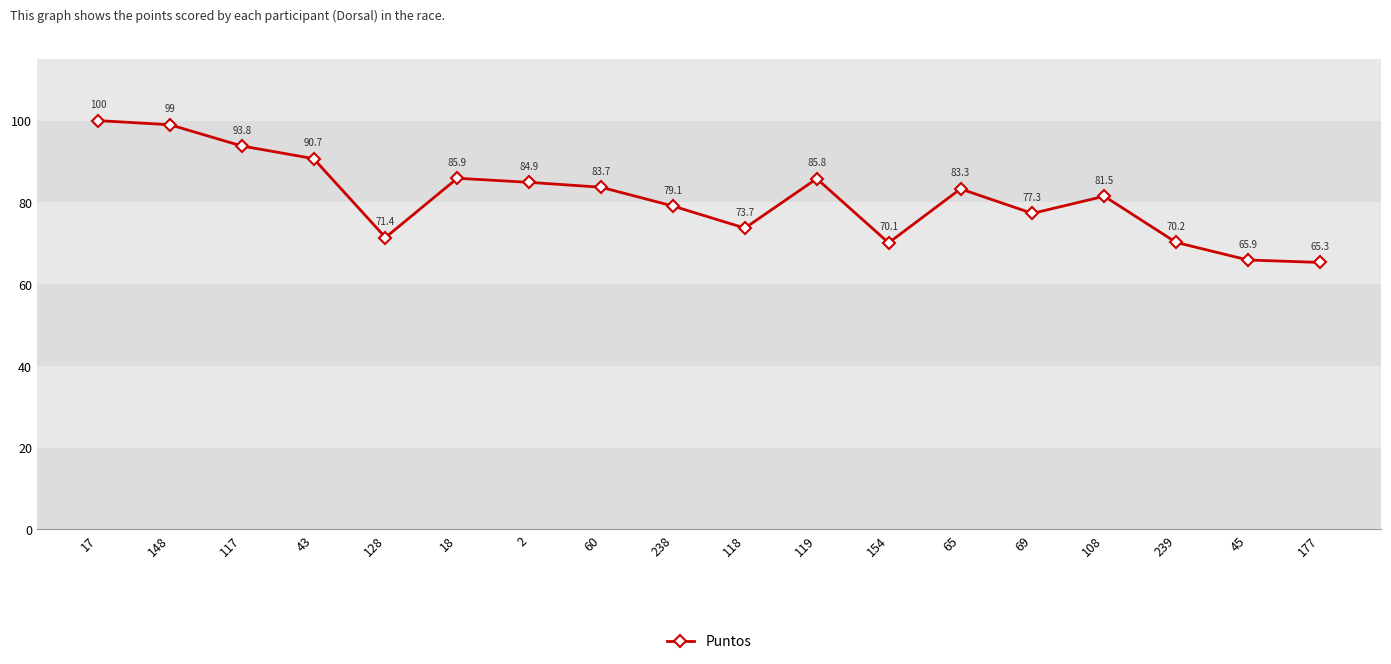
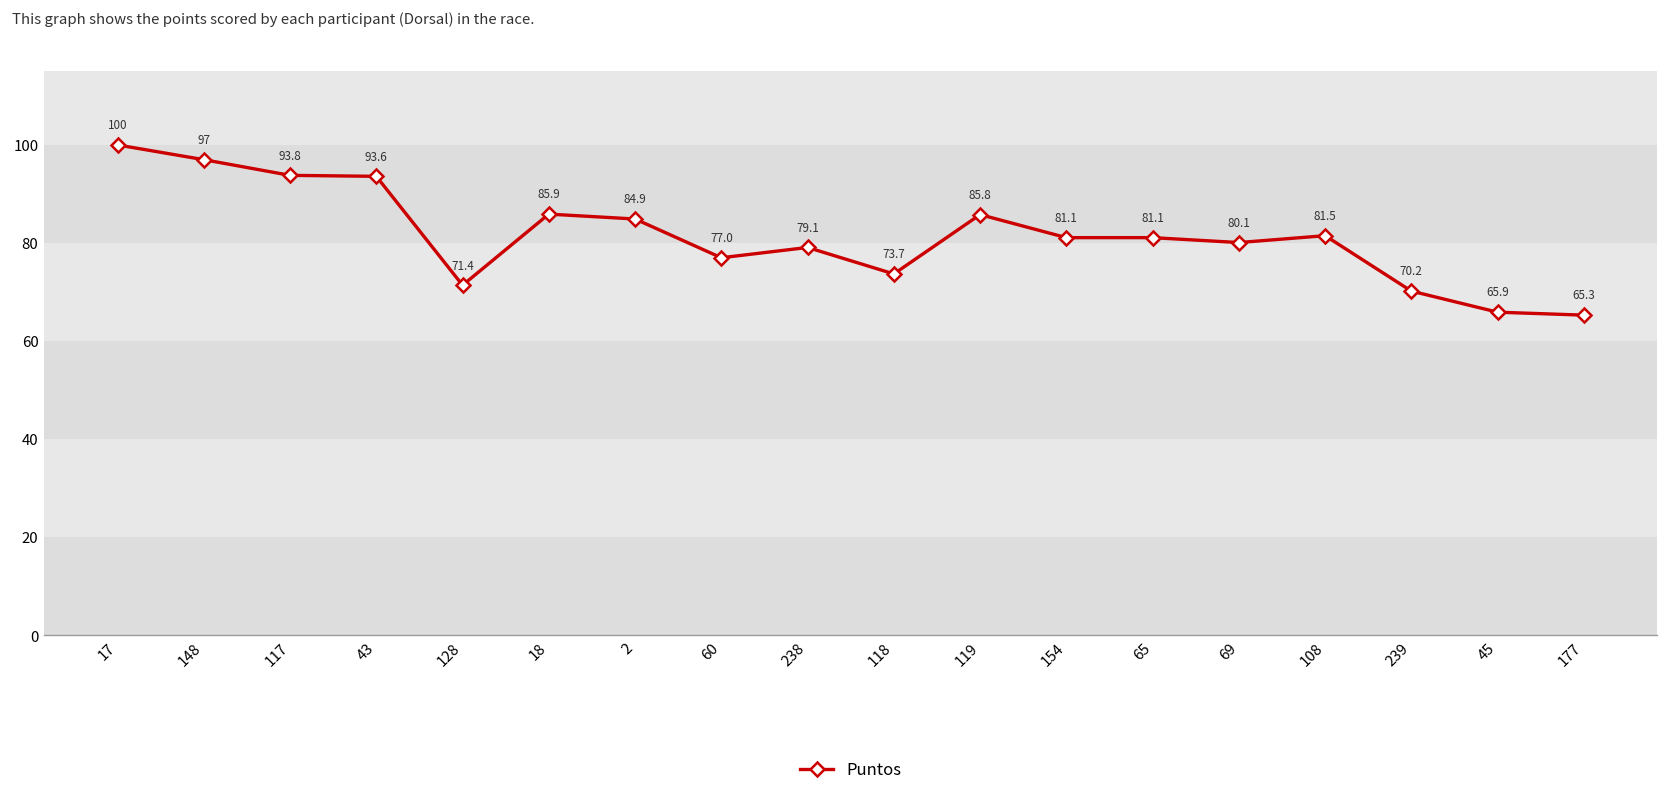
  {
    "17": 100,
-   "148": 99,
+   "148": 97,
    "117": 93.8,
-   "43": 90.7,
+   "43": 93.6,
    "128": 71.4,
    "18": 85.9,
    "2": 84.9,
-   "60": 83.7,
+   "60": 77.0,
    "238": 79.1,
    "118": 73.7,
    "119": 85.8,
-   "154": 70.1,
-   "65": 83.3,
-   "69": 77.3,
+   "154": 81.1,
+   "65": 81.1,
+   "69": 80.1,
    "108": 81.5,
    "239": 70.2,
    "45": 65.9,
    "177": 65.3
  }
